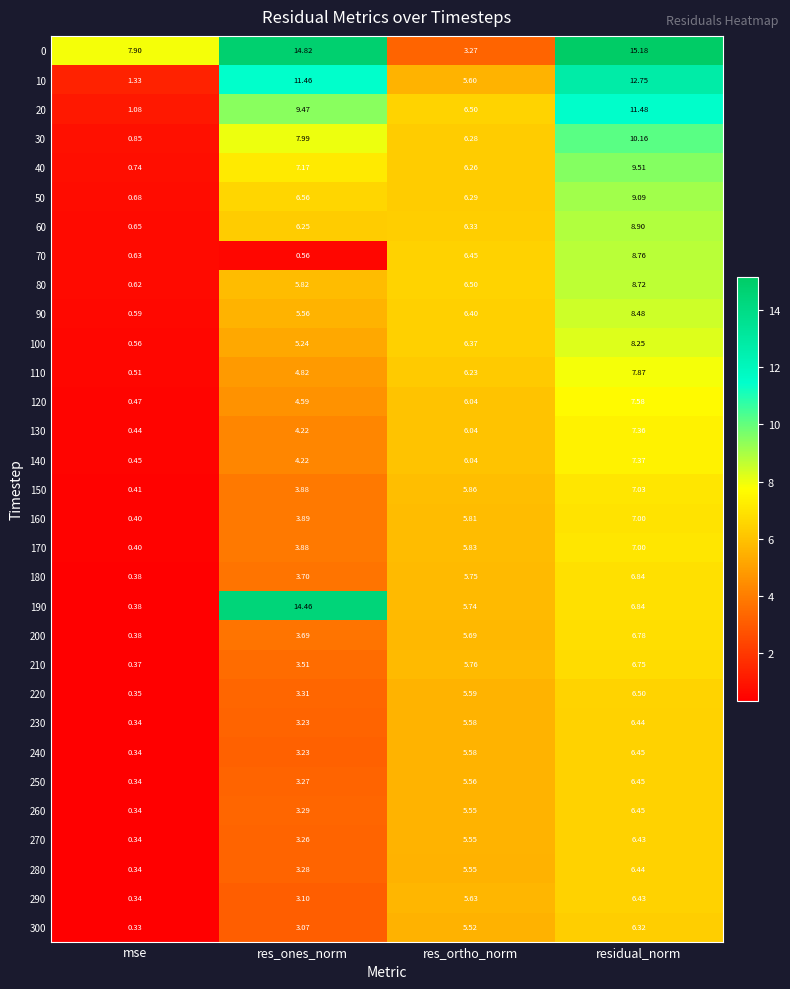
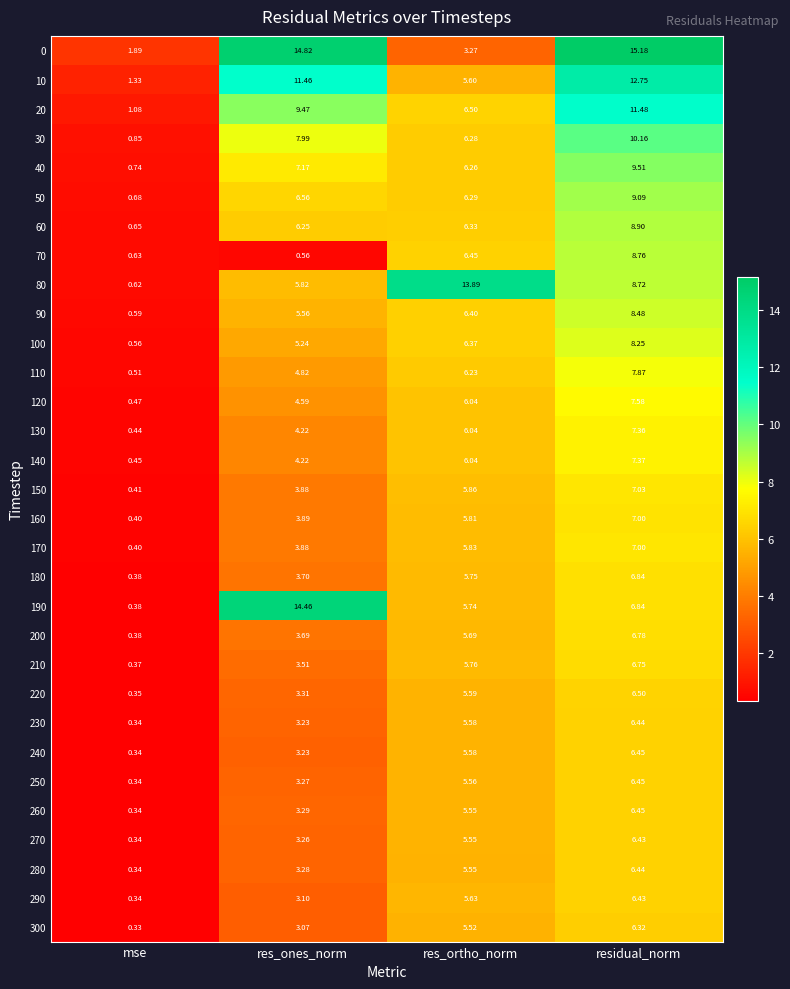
  {
    "0": {
-     "mse": 7.90,
+     "mse": 1.89,
      "res_ones_norm": 14.82,
      "res_ortho_norm": 3.27,
      "residual_norm": 15.18
    },
    "10": {
      "mse": 1.33,
      "res_ones_norm": 11.46,
      "res_ortho_norm": 5.60,
      "residual_norm": 12.75
    },
    "20": {
      "mse": 1.08,
      "res_ones_norm": 9.47,
      "res_ortho_norm": 6.50,
      "residual_norm": 11.48
    },
    "30": {
      "mse": 0.85,
      "res_ones_norm": 7.99,
      "res_ortho_norm": 6.28,
      "residual_norm": 10.16
    },
    "40": {
      "mse": 0.74,
      "res_ones_norm": 7.17,
      "res_ortho_norm": 6.26,
      "residual_norm": 9.51
    },
    "50": {
      "mse": 0.68,
      "res_ones_norm": 6.56,
      "res_ortho_norm": 6.29,
      "residual_norm": 9.09
    },
    "60": {
      "mse": 0.65,
      "res_ones_norm": 6.25,
      "res_ortho_norm": 6.33,
      "residual_norm": 8.90
    },
    "70": {
      "mse": 0.63,
      "res_ones_norm": 0.56,
      "res_ortho_norm": 6.45,
      "residual_norm": 8.76
    },
    "80": {
      "mse": 0.62,
      "res_ones_norm": 5.82,
-     "res_ortho_norm": 6.50,
+     "res_ortho_norm": 13.89,
      "residual_norm": 8.72
    },
    "90": {
      "mse": 0.59,
      "res_ones_norm": 5.56,
      "res_ortho_norm": 6.40,
      "residual_norm": 8.48
    },
    "100": {
      "mse": 0.56,
      "res_ones_norm": 5.24,
      "res_ortho_norm": 6.37,
      "residual_norm": 8.25
    },
    "110": {
      "mse": 0.51,
      "res_ones_norm": 4.82,
      "res_ortho_norm": 6.23,
      "residual_norm": 7.87
    },
    "120": {
      "mse": 0.47,
      "res_ones_norm": 4.59,
      "res_ortho_norm": 6.04,
      "residual_norm": 7.58
    },
    "130": {
      "mse": 0.44,
      "res_ones_norm": 4.22,
      "res_ortho_norm": 6.04,
      "residual_norm": 7.36
    },
    "140": {
      "mse": 0.45,
      "res_ones_norm": 4.22,
      "res_ortho_norm": 6.04,
      "residual_norm": 7.37
    },
    "150": {
      "mse": 0.41,
      "res_ones_norm": 3.88,
      "res_ortho_norm": 5.86,
      "residual_norm": 7.03
    },
    "160": {
      "mse": 0.40,
      "res_ones_norm": 3.89,
      "res_ortho_norm": 5.81,
      "residual_norm": 7.00
    },
    "170": {
      "mse": 0.40,
      "res_ones_norm": 3.88,
      "res_ortho_norm": 5.83,
      "residual_norm": 7.00
    },
    "180": {
      "mse": 0.38,
      "res_ones_norm": 3.70,
      "res_ortho_norm": 5.75,
      "residual_norm": 6.84
    },
    "190": {
      "mse": 0.38,
      "res_ones_norm": 14.46,
      "res_ortho_norm": 5.74,
      "residual_norm": 6.84
    },
    "200": {
      "mse": 0.38,
      "res_ones_norm": 3.69,
      "res_ortho_norm": 5.69,
      "residual_norm": 6.78
    },
    "210": {
      "mse": 0.37,
      "res_ones_norm": 3.51,
      "res_ortho_norm": 5.76,
      "residual_norm": 6.75
    },
    "220": {
      "mse": 0.35,
      "res_ones_norm": 3.31,
      "res_ortho_norm": 5.59,
      "residual_norm": 6.50
    },
    "230": {
      "mse": 0.34,
      "res_ones_norm": 3.23,
      "res_ortho_norm": 5.58,
      "residual_norm": 6.44
    },
    "240": {
      "mse": 0.34,
      "res_ones_norm": 3.23,
      "res_ortho_norm": 5.58,
      "residual_norm": 6.45
    },
    "250": {
      "mse": 0.34,
      "res_ones_norm": 3.27,
      "res_ortho_norm": 5.56,
      "residual_norm": 6.45
    },
    "260": {
      "mse": 0.34,
      "res_ones_norm": 3.29,
      "res_ortho_norm": 5.55,
      "residual_norm": 6.45
    },
    "270": {
      "mse": 0.34,
      "res_ones_norm": 3.26,
      "res_ortho_norm": 5.55,
      "residual_norm": 6.43
    },
    "280": {
      "mse": 0.34,
      "res_ones_norm": 3.28,
      "res_ortho_norm": 5.55,
      "residual_norm": 6.44
    },
    "290": {
      "mse": 0.34,
      "res_ones_norm": 3.10,
      "res_ortho_norm": 5.63,
      "residual_norm": 6.43
    },
    "300": {
      "mse": 0.33,
      "res_ones_norm": 3.07,
      "res_ortho_norm": 5.52,
      "residual_norm": 6.32
    }
  }
